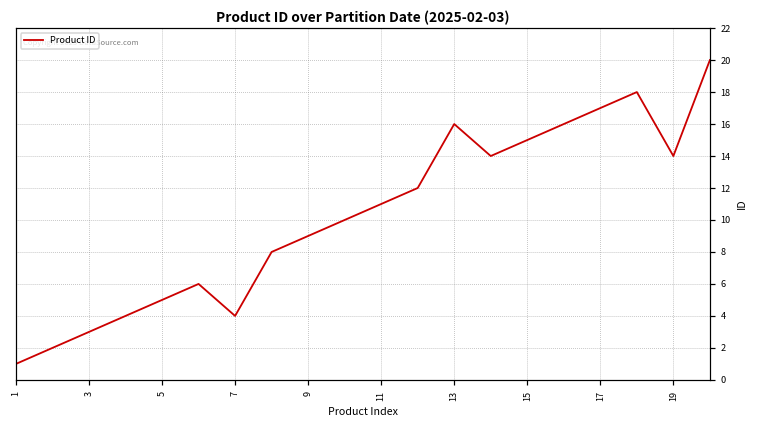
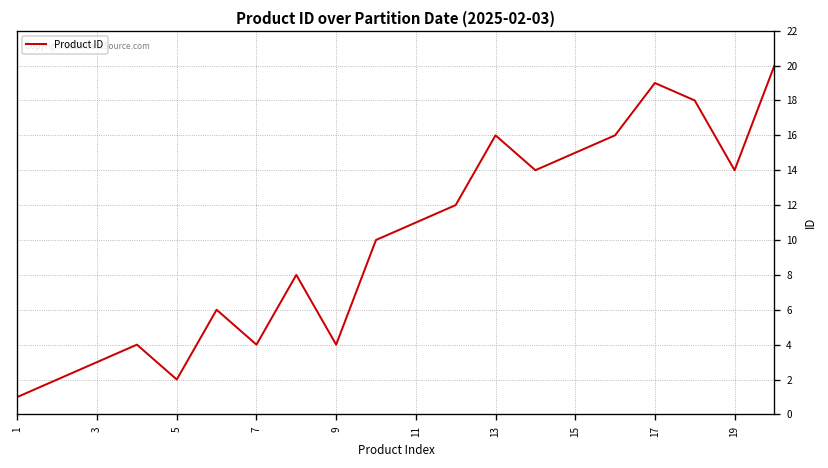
  {
    "1": 1,
    "3": 3,
-   "5": 5,
+   "5": 2,
    "7": 4,
-   "9": 9,
+   "9": 4,
    "11": 11,
    "13": 16,
    "15": 15,
-   "17": 17,
+   "17": 19,
    "19": 14
  }
